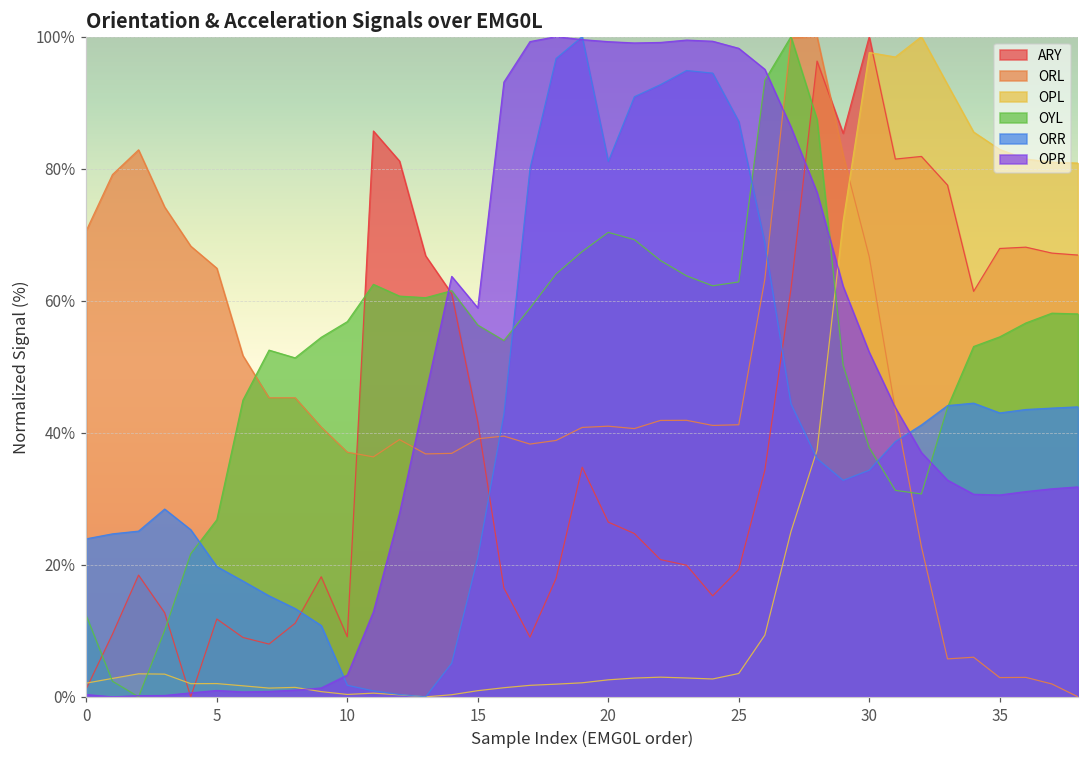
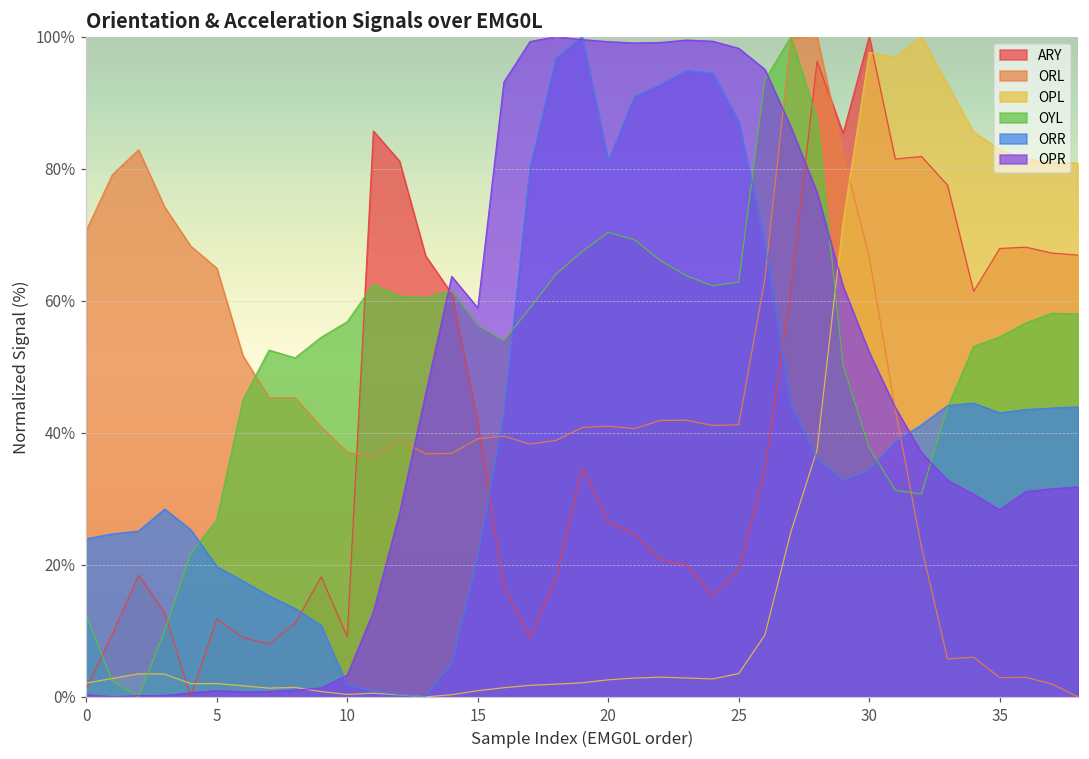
  {
    "ARY": {
      "0": "1%",
      "5": "12%",
      "10": "9%",
      "15": "42%",
      "20": "26%",
      "25": "19%",
      "30": "100%",
      "35": "68%"
    },
    "ORL": {
      "0": "71%",
      "5": "65%",
      "10": "37%",
      "15": "39%",
      "20": "41%",
      "25": "41%",
      "30": "67%",
      "35": "3%"
    },
    "OPL": {
      "0": "2%",
      "5": "2%",
      "10": "0%",
      "15": "1%",
      "20": "3%",
      "25": "4%",
      "30": "98%"
    },
    "OYL": {
      "0": "12%",
      "5": "27%",
      "10": "57%",
      "15": "56%",
      "20": "70%",
      "25": "63%",
      "30": "38%",
      "35": "55%"
    },
    "ORR": {
      "0": "24%",
      "5": "20%",
      "10": "2%",
      "15": "21%",
      "20": "81%",
      "25": "87%",
      "30": "34%",
      "35": "43%"
    },
    "OPR": {
      "0": "0%",
      "5": "1%",
      "10": "3%",
      "15": "59%",
      "20": "99%",
      "25": "98%",
      "30": "52%",
-     "35": "31%"
+     "35": "28%"
    }
  }
